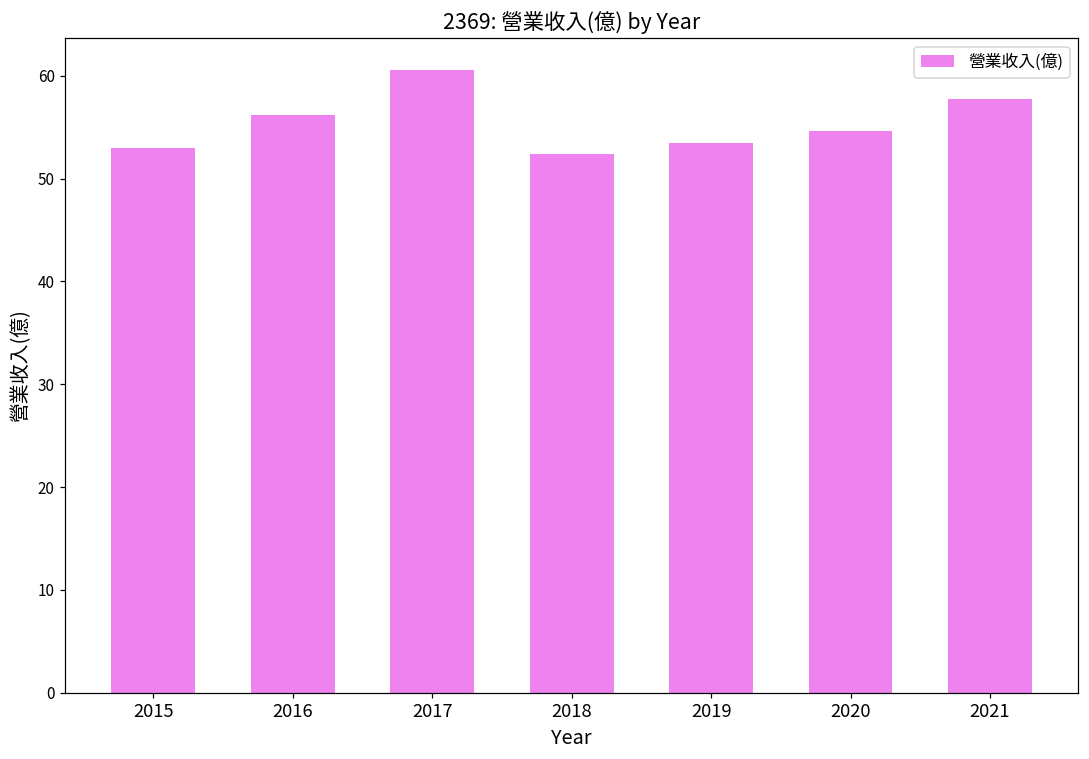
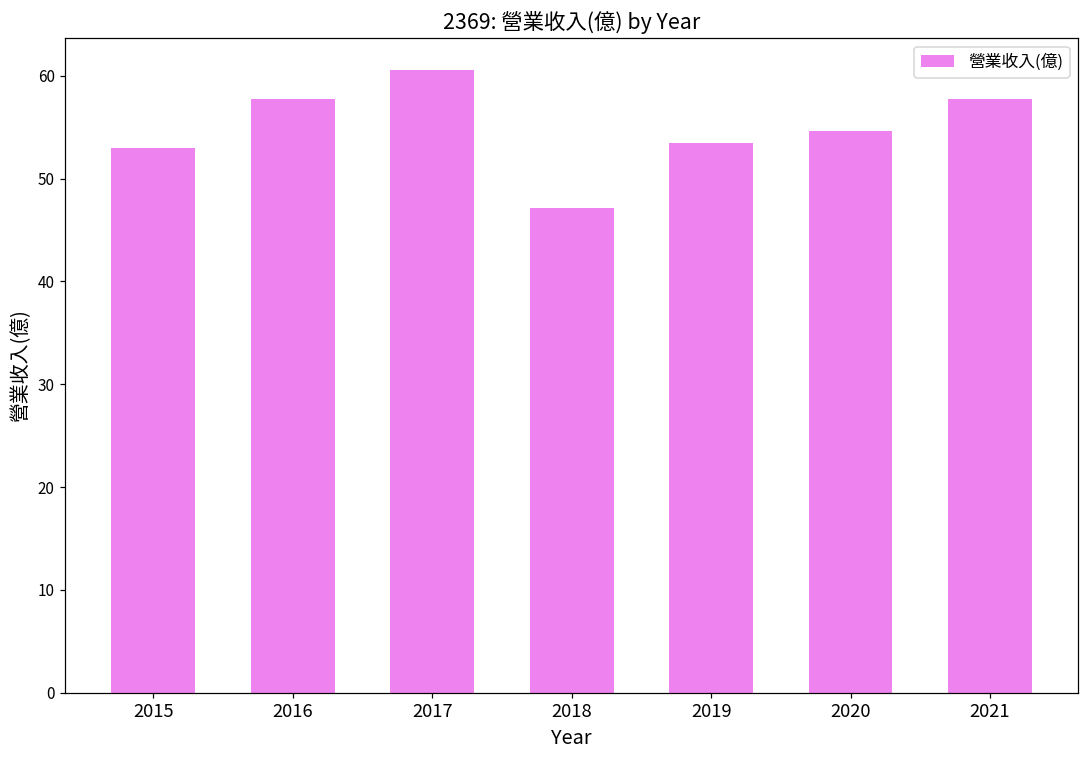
  {
    "2015": 53,
-   "2016": 56,
+   "2016": 58,
    "2017": 61,
-   "2018": 52,
+   "2018": 47,
    "2019": 54,
    "2020": 55,
    "2021": 58
  }
